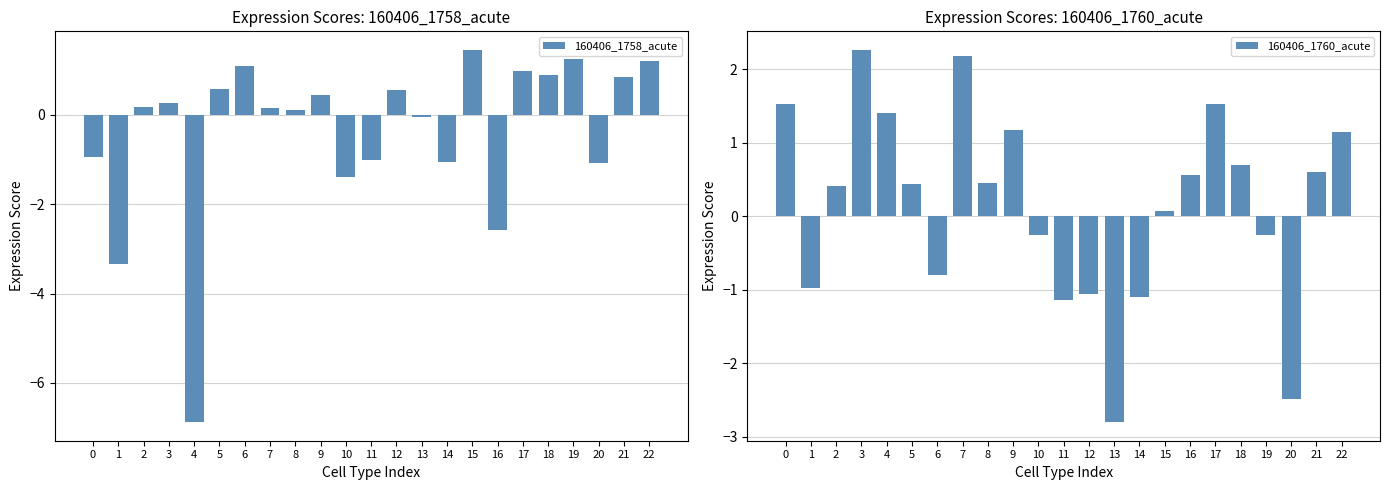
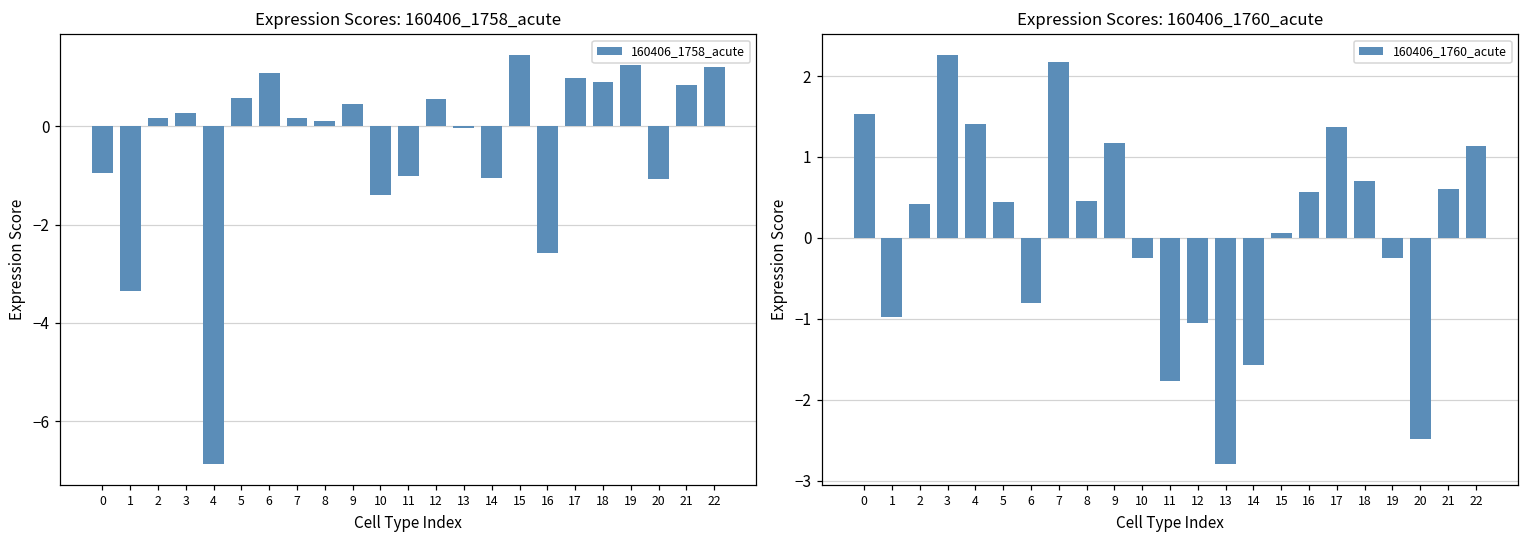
  {
    "Expression Scores: 160406_1758_acute": {
      "0": -1.0,
      "1": -3.3,
      "2": 0.2,
      "3": 0.3,
      "4": -6.9,
      "5": 0.6,
      "6": 1.1,
      "7": 0.2,
      "8": 0.1,
      "9": 0.5,
      "10": -1.4,
      "11": -1.0,
      "12": 0.6,
      "14": -1.1,
      "15": 1.5,
      "16": -2.6,
      "17": 1.0,
      "18": 0.9,
      "19": 1.3,
      "20": -1.1,
      "21": 0.8,
      "22": 1.2
    },
    "Expression Scores: 160406_1760_acute": {
      "0": 1.5,
      "1": -1.0,
      "2": 0.4,
      "3": 2.3,
      "4": 1.4,
      "5": 0.4,
      "6": -0.8,
      "7": 2.2,
      "8": 0.5,
      "9": 1.2,
      "10": -0.3,
-     "11": -1.1,
+     "11": -1.8,
      "12": -1.1,
      "13": -2.8,
-     "14": -1.1,
+     "14": -1.6,
      "15": 0.1,
      "16": 0.6,
-     "17": 1.5,
+     "17": 1.4,
      "18": 0.7,
      "19": -0.3,
      "20": -2.5,
      "21": 0.6,
      "22": 1.1
    }
  }
